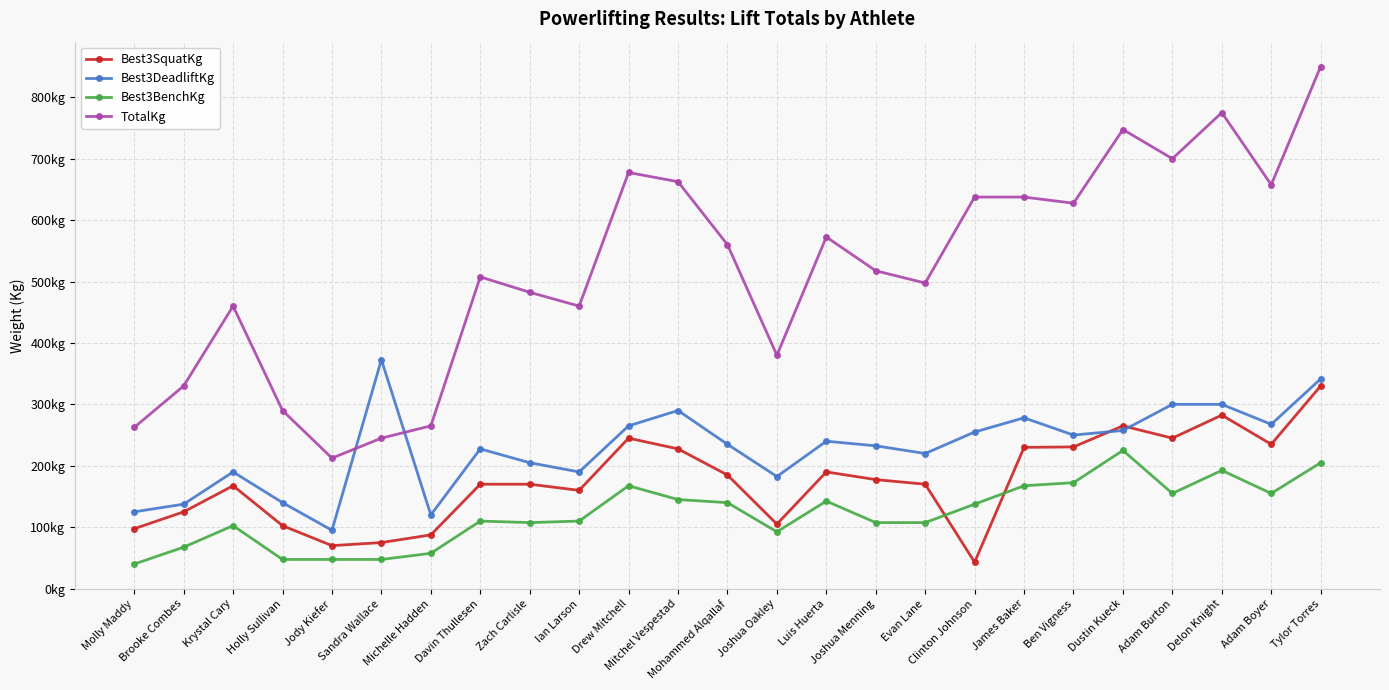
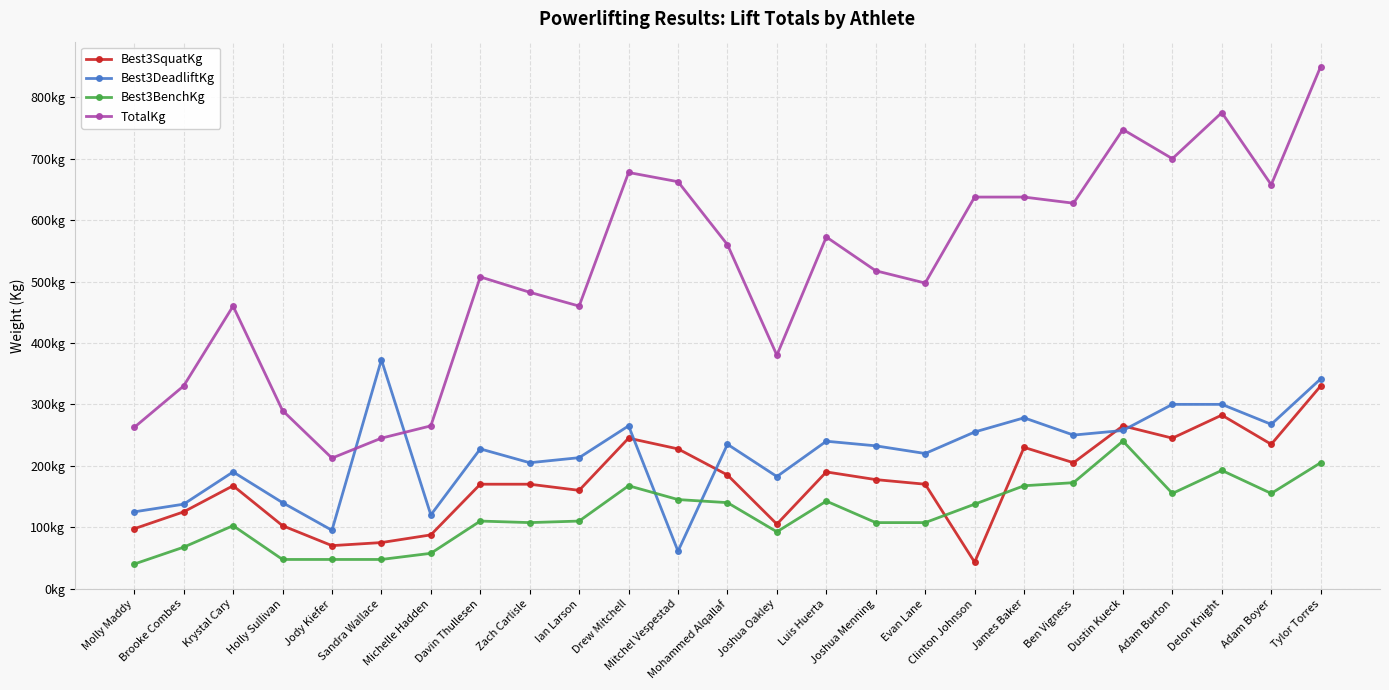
  {
    "Best3SquatKg": {
      "Molly Maddy": "100kg",
      "Brooke Combes": "130kg",
      "Krystal Cary": "170kg",
      "Holly Sullivan": "100kg",
      "Jody Kiefer": "70kg",
      "Sandra Wallace": "80kg",
      "Michelle Hadden": "90kg",
      "Davin Thullesen": "170kg",
      "Zach Carlisle": "170kg",
      "Ian Larson": "160kg",
      "Drew Mitchell": "250kg",
      "Mitchel Vespestad": "230kg",
      "Mohammed Alqallaf": "190kg",
      "Joshua Oakley": "110kg",
      "Luis Huerta": "190kg",
      "Joshua Menning": "180kg",
      "Evan Lane": "170kg",
      "Clinton Johnson": "40kg",
      "James Baker": "230kg",
-     "Ben Vigness": "230kg",
+     "Ben Vigness": "210kg",
      "Dustin Kueck": "270kg",
      "Adam Burton": "250kg",
      "Delon Knight": "280kg",
      "Adam Boyer": "240kg",
      "Tylor Torres": "330kg"
    },
    "Best3DeadliftKg": {
      "Molly Maddy": "130kg",
      "Brooke Combes": "140kg",
      "Krystal Cary": "190kg",
      "Holly Sullivan": "140kg",
      "Jody Kiefer": "100kg",
      "Sandra Wallace": "370kg",
      "Michelle Hadden": "120kg",
      "Davin Thullesen": "230kg",
      "Zach Carlisle": "210kg",
-     "Ian Larson": "190kg",
+     "Ian Larson": "210kg",
      "Drew Mitchell": "270kg",
-     "Mitchel Vespestad": "290kg",
+     "Mitchel Vespestad": "60kg",
      "Mohammed Alqallaf": "240kg",
      "Joshua Oakley": "180kg",
      "Luis Huerta": "240kg",
      "Joshua Menning": "230kg",
      "Evan Lane": "220kg",
      "Clinton Johnson": "260kg",
      "James Baker": "280kg",
      "Ben Vigness": "250kg",
      "Dustin Kueck": "260kg",
      "Adam Burton": "300kg",
      "Delon Knight": "300kg",
      "Adam Boyer": "270kg",
      "Tylor Torres": "340kg"
    },
    "Best3BenchKg": {
      "Molly Maddy": "40kg",
      "Brooke Combes": "70kg",
      "Krystal Cary": "100kg",
      "Holly Sullivan": "50kg",
      "Jody Kiefer": "50kg",
      "Sandra Wallace": "50kg",
      "Michelle Hadden": "60kg",
      "Davin Thullesen": "110kg",
      "Zach Carlisle": "110kg",
      "Ian Larson": "110kg",
      "Drew Mitchell": "170kg",
      "Mitchel Vespestad": "150kg",
      "Mohammed Alqallaf": "140kg",
      "Joshua Oakley": "90kg",
      "Luis Huerta": "140kg",
      "Joshua Menning": "110kg",
      "Evan Lane": "110kg",
      "Clinton Johnson": "140kg",
      "James Baker": "170kg",
      "Ben Vigness": "170kg",
-     "Dustin Kueck": "230kg",
+     "Dustin Kueck": "240kg",
      "Adam Burton": "160kg",
      "Delon Knight": "190kg",
      "Adam Boyer": "160kg",
      "Tylor Torres": "210kg"
    },
    "TotalKg": {
      "Molly Maddy": "260kg",
      "Brooke Combes": "330kg",
      "Krystal Cary": "460kg",
      "Holly Sullivan": "290kg",
      "Jody Kiefer": "210kg",
      "Sandra Wallace": "250kg",
      "Michelle Hadden": "270kg",
      "Davin Thullesen": "510kg",
      "Zach Carlisle": "480kg",
      "Ian Larson": "460kg",
      "Drew Mitchell": "680kg",
      "Mitchel Vespestad": "660kg",
      "Mohammed Alqallaf": "560kg",
      "Joshua Oakley": "380kg",
      "Luis Huerta": "570kg",
      "Joshua Menning": "520kg",
      "Evan Lane": "500kg",
      "Clinton Johnson": "640kg",
      "James Baker": "640kg",
      "Ben Vigness": "630kg",
      "Dustin Kueck": "750kg",
      "Adam Burton": "700kg",
      "Delon Knight": "780kg",
      "Adam Boyer": "660kg",
      "Tylor Torres": "850kg"
    }
  }
